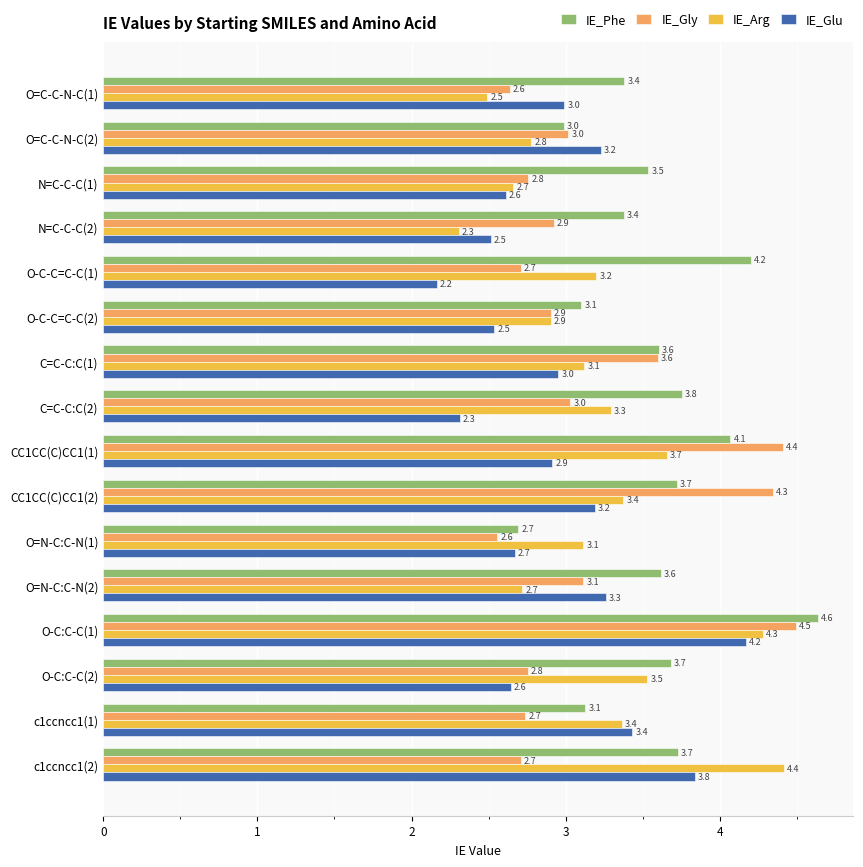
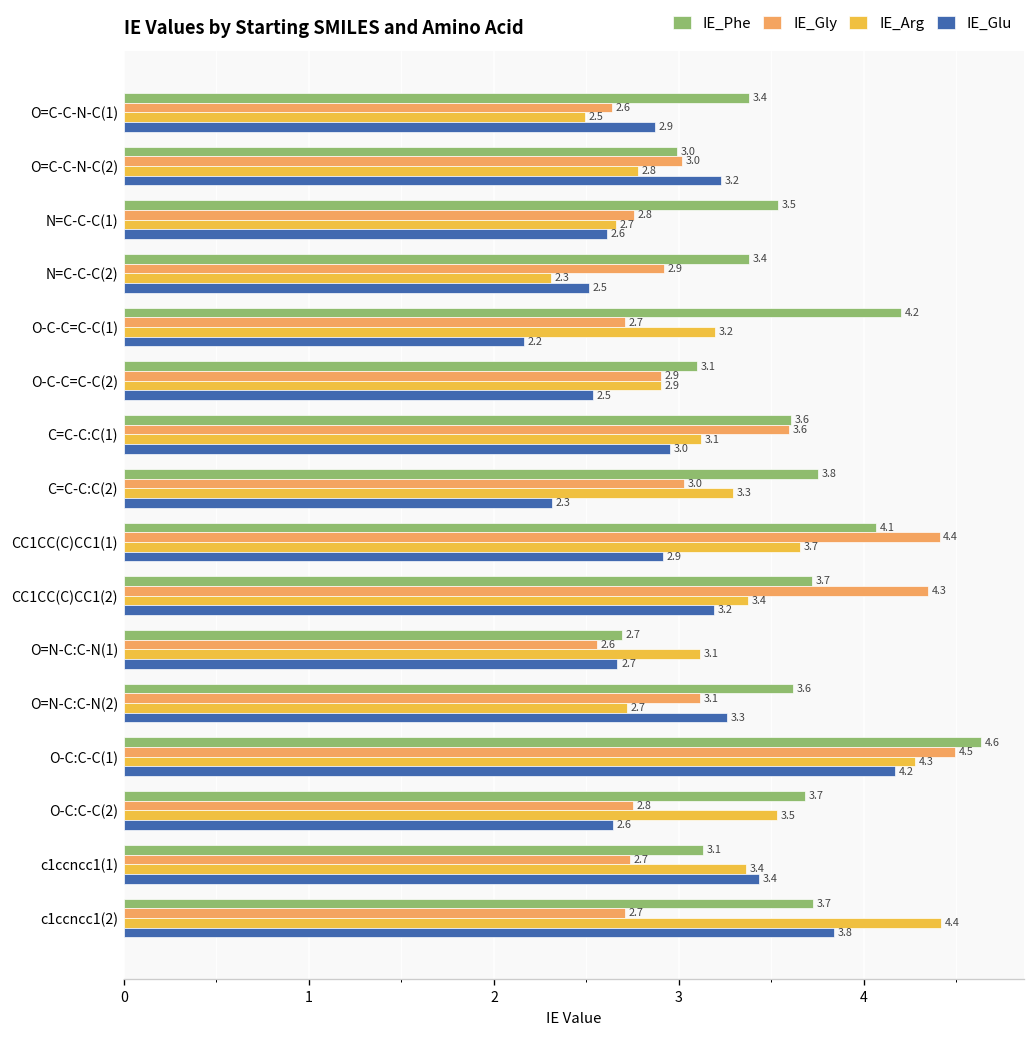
  {
    "IE_Phe": {
      "O=C-C-N-C(1)": 3.4,
      "O=C-C-N-C(2)": 3.0,
      "N=C-C-C(1)": 3.5,
      "N=C-C-C(2)": 3.4,
      "O-C-C=C-C(1)": 4.2,
      "O-C-C=C-C(2)": 3.1,
      "C=C-C:C(1)": 3.6,
      "C=C-C:C(2)": 3.8,
      "CC1CC(C)CC1(1)": 4.1,
      "CC1CC(C)CC1(2)": 3.7,
      "O=N-C:C-N(1)": 2.7,
      "O=N-C:C-N(2)": 3.6,
      "O-C:C-C(1)": 4.6,
      "O-C:C-C(2)": 3.7,
      "c1ccncc1(1)": 3.1,
      "c1ccncc1(2)": 3.7
    },
    "IE_Glu": {
-     "O=C-C-N-C(1)": 3.0,
+     "O=C-C-N-C(1)": 2.9,
      "O=C-C-N-C(2)": 3.2,
      "N=C-C-C(1)": 2.6,
      "N=C-C-C(2)": 2.5,
      "O-C-C=C-C(1)": 2.2,
      "O-C-C=C-C(2)": 2.5,
      "C=C-C:C(1)": 3.0,
      "C=C-C:C(2)": 2.3,
      "CC1CC(C)CC1(1)": 2.9,
      "CC1CC(C)CC1(2)": 3.2,
      "O=N-C:C-N(1)": 2.7,
      "O=N-C:C-N(2)": 3.3,
      "O-C:C-C(1)": 4.2,
      "O-C:C-C(2)": 2.6,
      "c1ccncc1(1)": 3.4,
      "c1ccncc1(2)": 3.8
    }
  }
